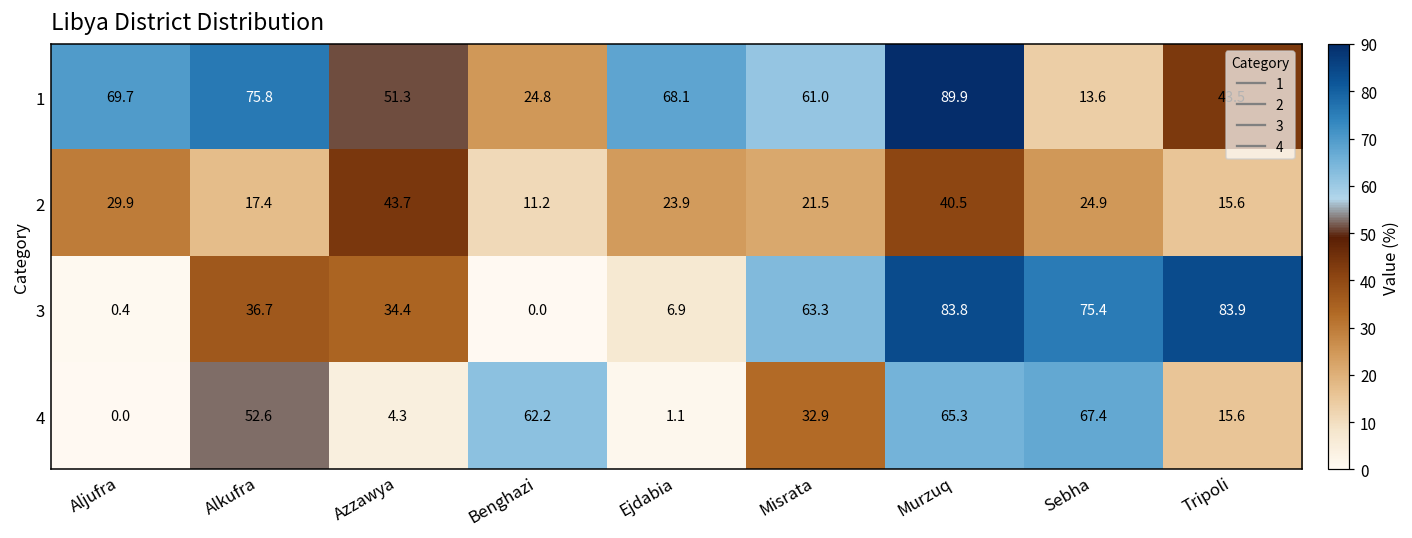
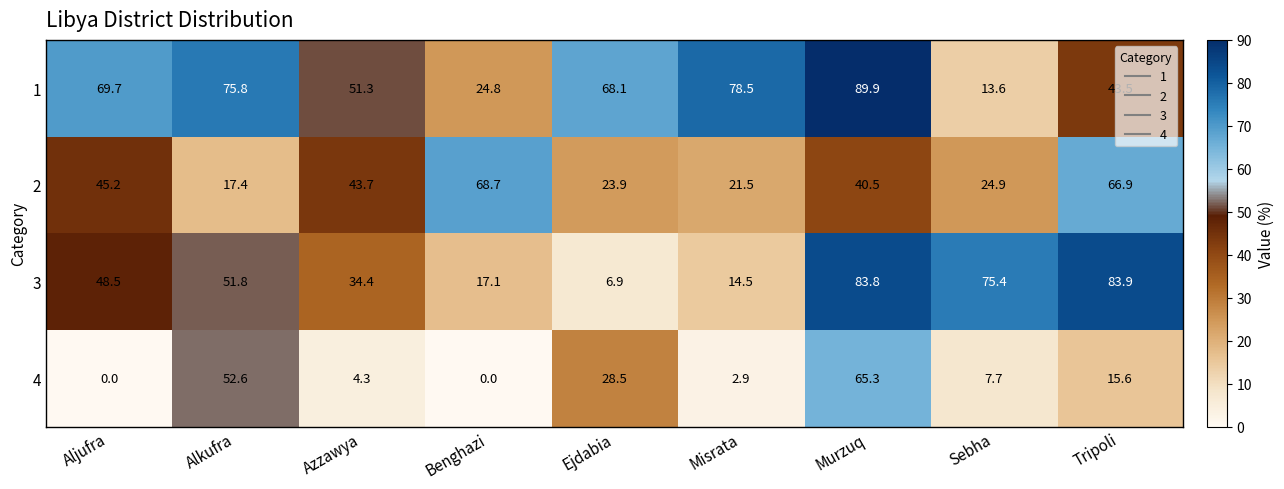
  {
    "1": {
      "Aljufra": 69.7,
      "Alkufra": 75.8,
      "Azzawya": 51.3,
      "Benghazi": 24.8,
      "Ejdabia": 68.1,
-     "Misrata": 61.0,
+     "Misrata": 78.5,
      "Murzuq": 89.9,
      "Sebha": 13.6
    },
    "2": {
-     "Aljufra": 29.9,
+     "Aljufra": 45.2,
      "Alkufra": 17.4,
      "Azzawya": 43.7,
-     "Benghazi": 11.2,
+     "Benghazi": 68.7,
      "Ejdabia": 23.9,
      "Misrata": 21.5,
      "Murzuq": 40.5,
      "Sebha": 24.9,
-     "Tripoli": 15.6
+     "Tripoli": 66.9
    },
    "3": {
-     "Aljufra": 0.4,
-     "Alkufra": 36.7,
+     "Aljufra": 48.5,
+     "Alkufra": 51.8,
      "Azzawya": 34.4,
-     "Benghazi": 0.0,
+     "Benghazi": 17.1,
      "Ejdabia": 6.9,
-     "Misrata": 63.3,
+     "Misrata": 14.5,
      "Murzuq": 83.8,
      "Sebha": 75.4,
      "Tripoli": 83.9
    },
    "4": {
      "Aljufra": 0.0,
      "Alkufra": 52.6,
      "Azzawya": 4.3,
-     "Benghazi": 62.2,
-     "Ejdabia": 1.1,
-     "Misrata": 32.9,
+     "Benghazi": 0.0,
+     "Ejdabia": 28.5,
+     "Misrata": 2.9,
      "Murzuq": 65.3,
-     "Sebha": 67.4,
+     "Sebha": 7.7,
      "Tripoli": 15.6
    }
  }
